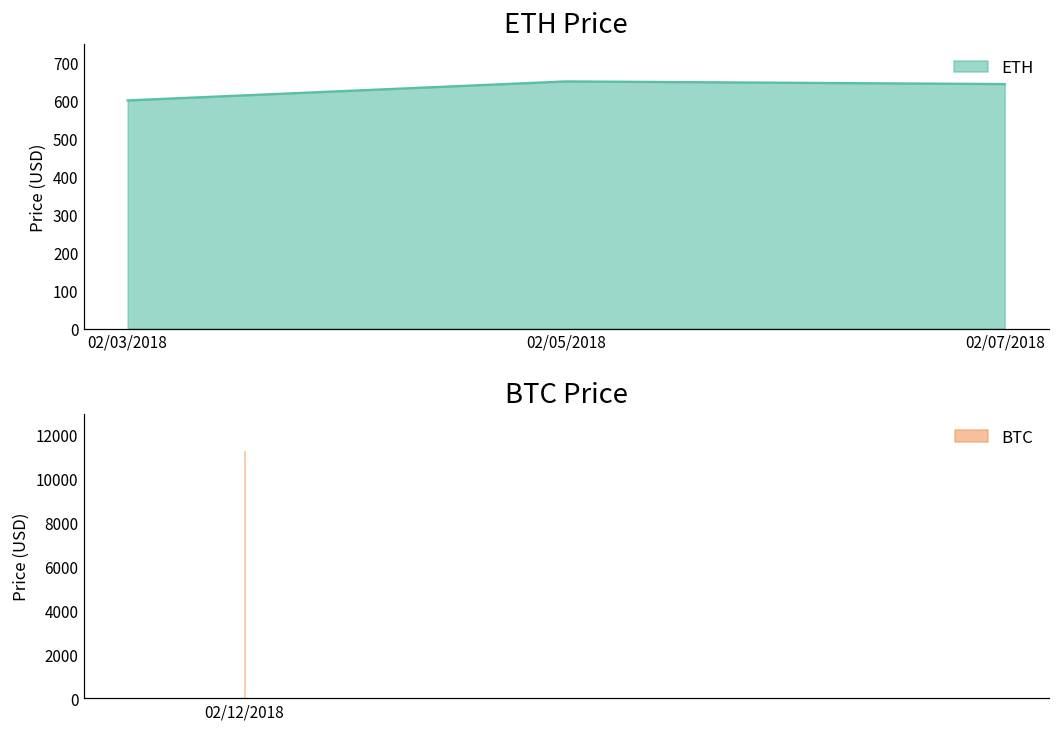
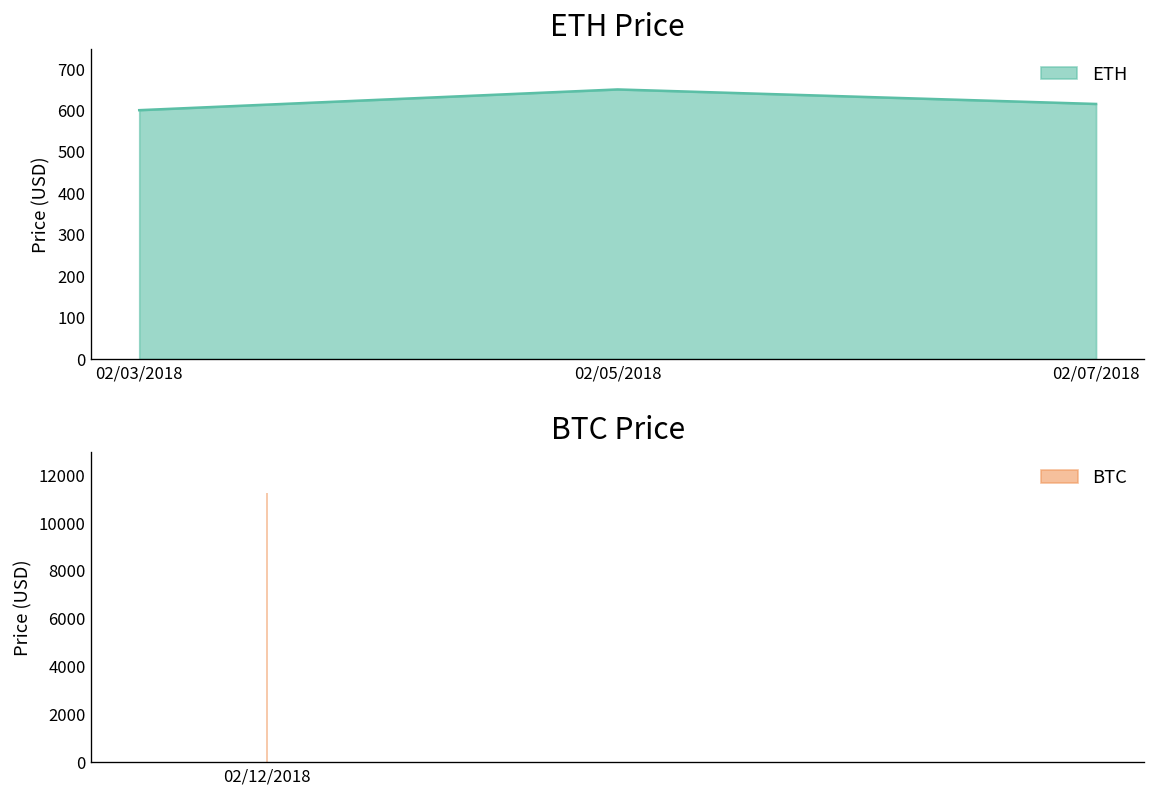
  {
    "ETH Price": {
      "02/03/2018": 600,
      "02/05/2018": 650,
-     "02/07/2018": 640
+     "02/07/2018": 620
    },
    "BTC Price": {
      "02/12/2018": 11300
    }
  }
